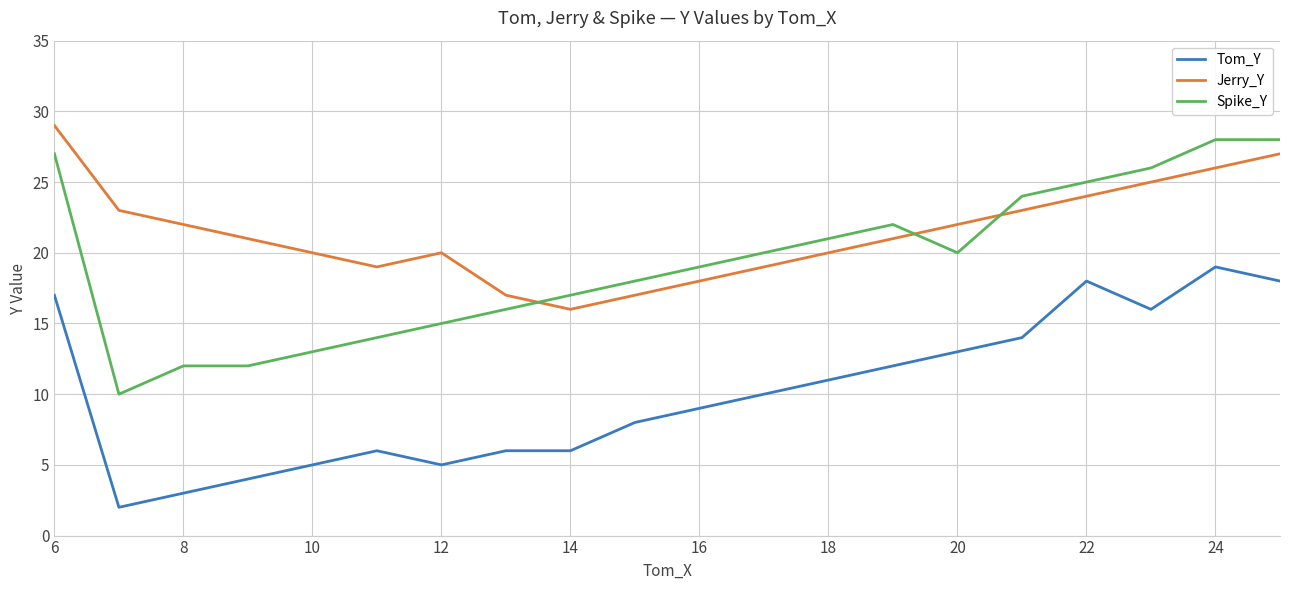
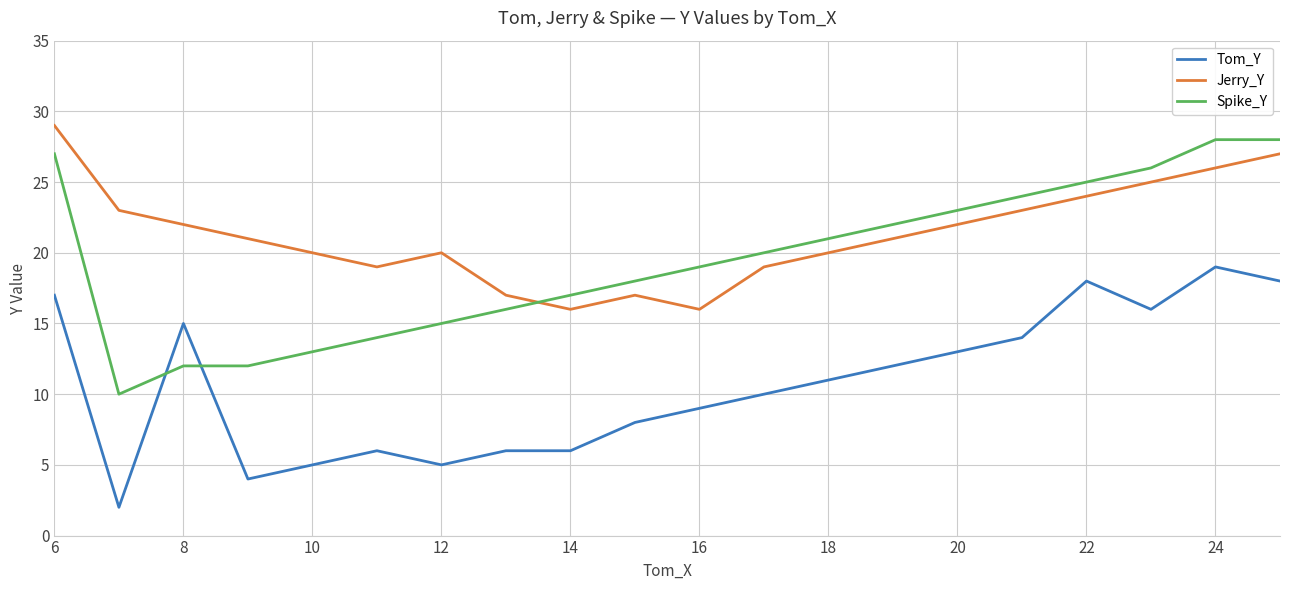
  {
    "Tom_Y": {
      "6": 17,
-     "8": 3,
+     "8": 15,
      "10": 5,
      "12": 5,
      "14": 6,
      "16": 9,
      "18": 11,
      "20": 13,
      "22": 18,
      "24": 19
    },
    "Jerry_Y": {
      "6": 29,
      "8": 22,
      "10": 20,
      "12": 20,
      "14": 16,
-     "16": 18,
+     "16": 16,
      "18": 20,
      "20": 22,
      "22": 24,
      "24": 26
    },
    "Spike_Y": {
      "6": 27,
      "8": 12,
      "10": 13,
      "12": 15,
      "14": 17,
      "16": 19,
      "18": 21,
-     "20": 20,
+     "20": 23,
      "22": 25,
      "24": 28
    }
  }
